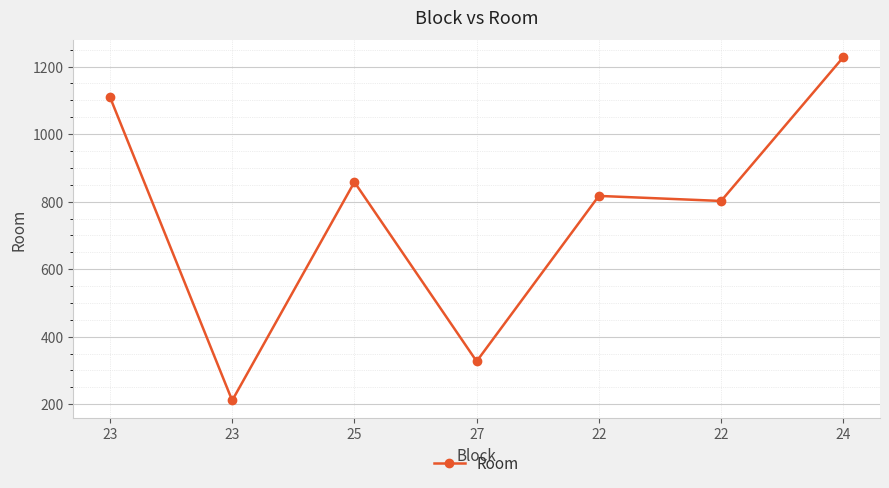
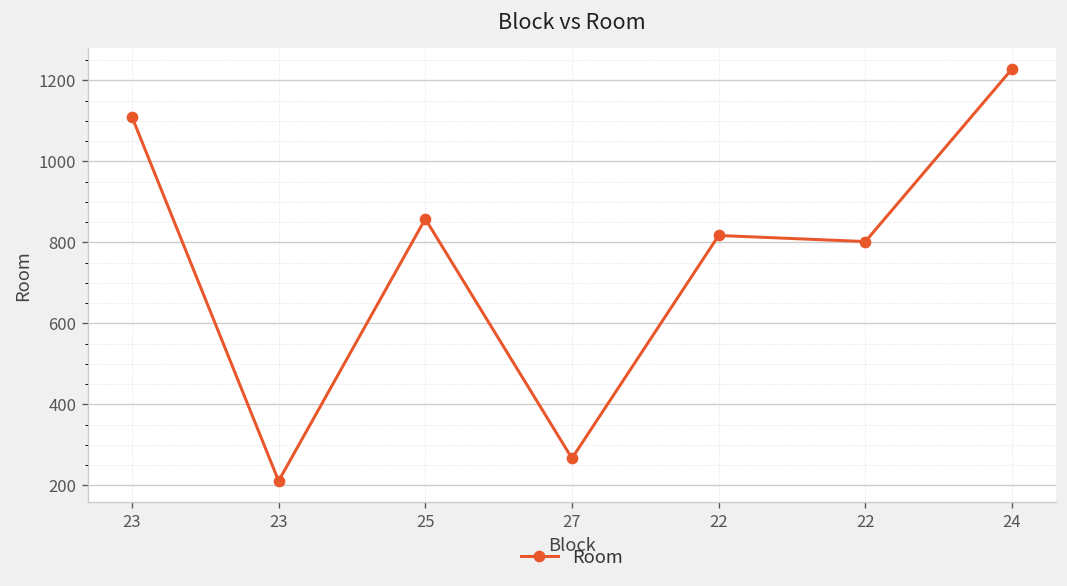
  {
    "25": 860,
-   "27": 330,
+   "27": 270,
    "24": 1230
  }
